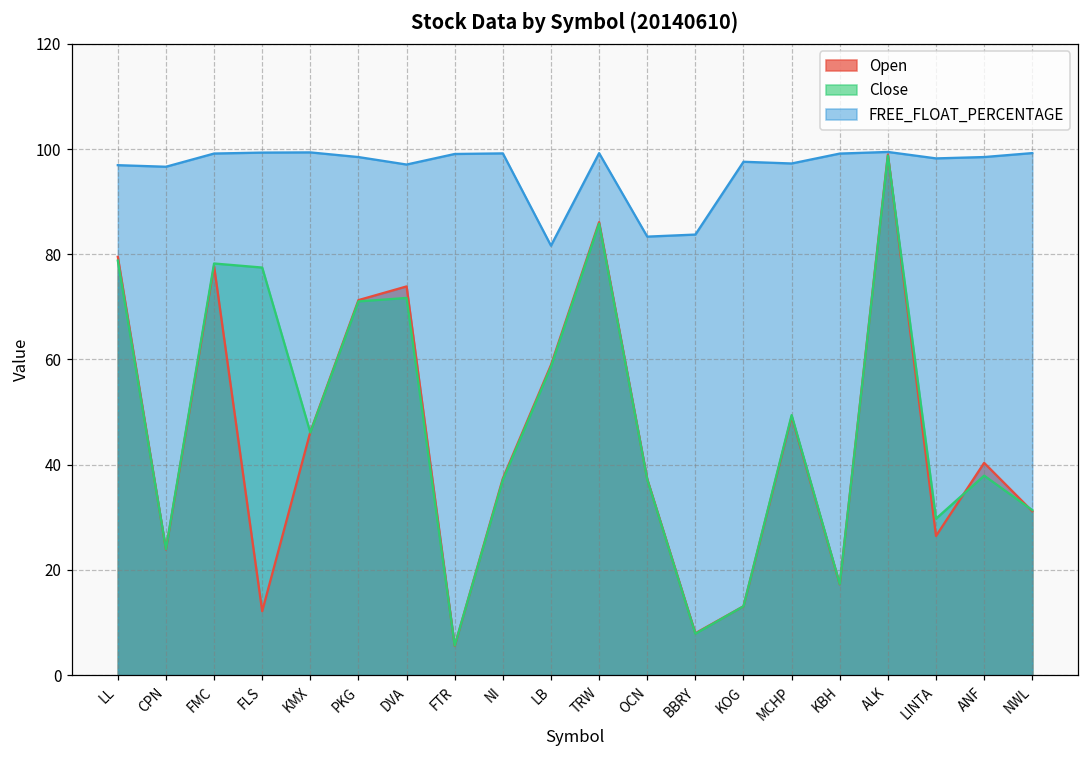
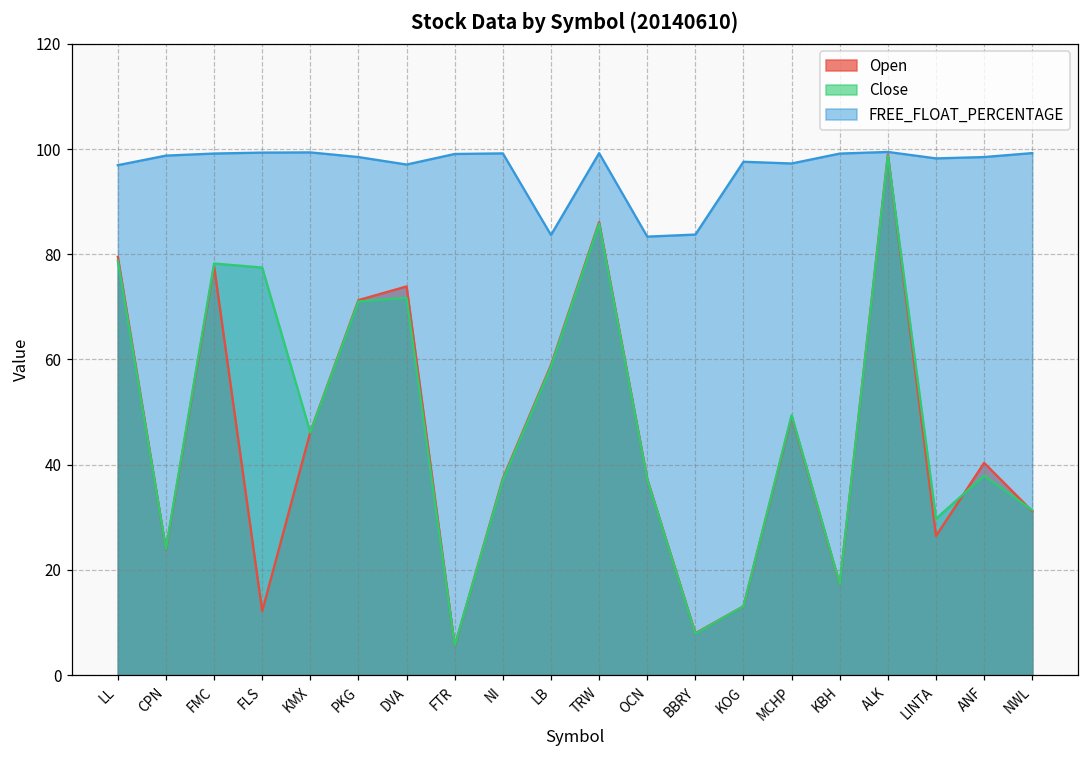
  {
    "Open": {
      "LL": 80,
      "FLS": 12,
      "DVA": 74,
      "LINTA": 26,
      "ANF": 40
    },
    "Close": {
      "LL": 79,
      "FLS": 77,
      "DVA": 72,
      "LINTA": 30,
      "ANF": 38
    },
    "FREE_FLOAT_PERCENTAGE": {
      "LL": 97,
-     "CPN": 97,
+     "CPN": 99,
      "FMC": 99,
      "FLS": 99,
      "KMX": 99,
      "PKG": 98,
      "DVA": 97,
      "FTR": 99,
      "NI": 99,
-     "LB": 82,
+     "LB": 84,
      "TRW": 99,
      "OCN": 83,
      "BBRY": 84,
      "KOG": 98,
      "MCHP": 97,
      "KBH": 99,
      "LINTA": 98,
      "ANF": 98,
      "NWL": 99
    }
  }
